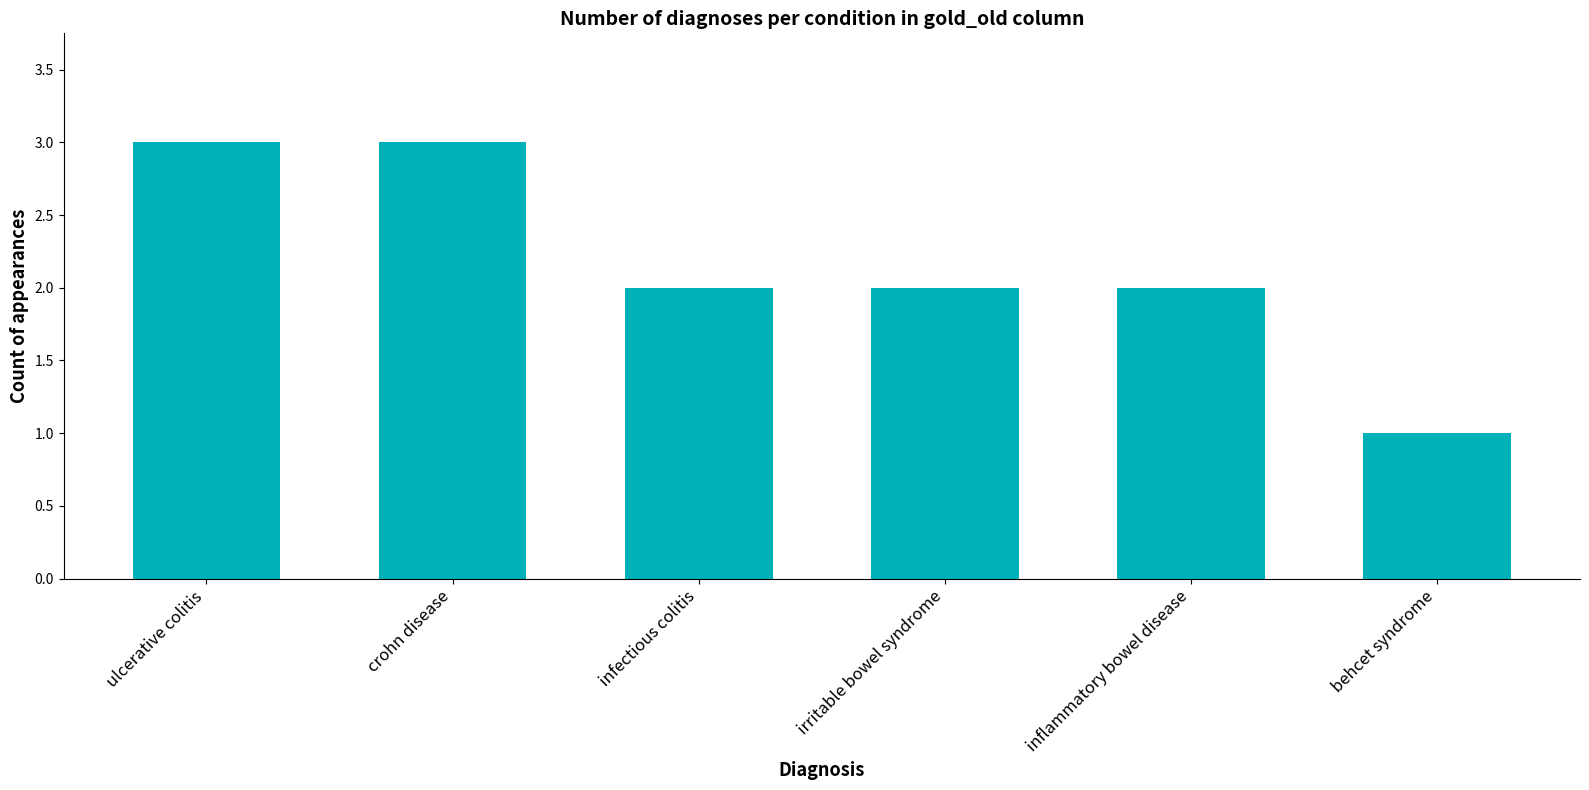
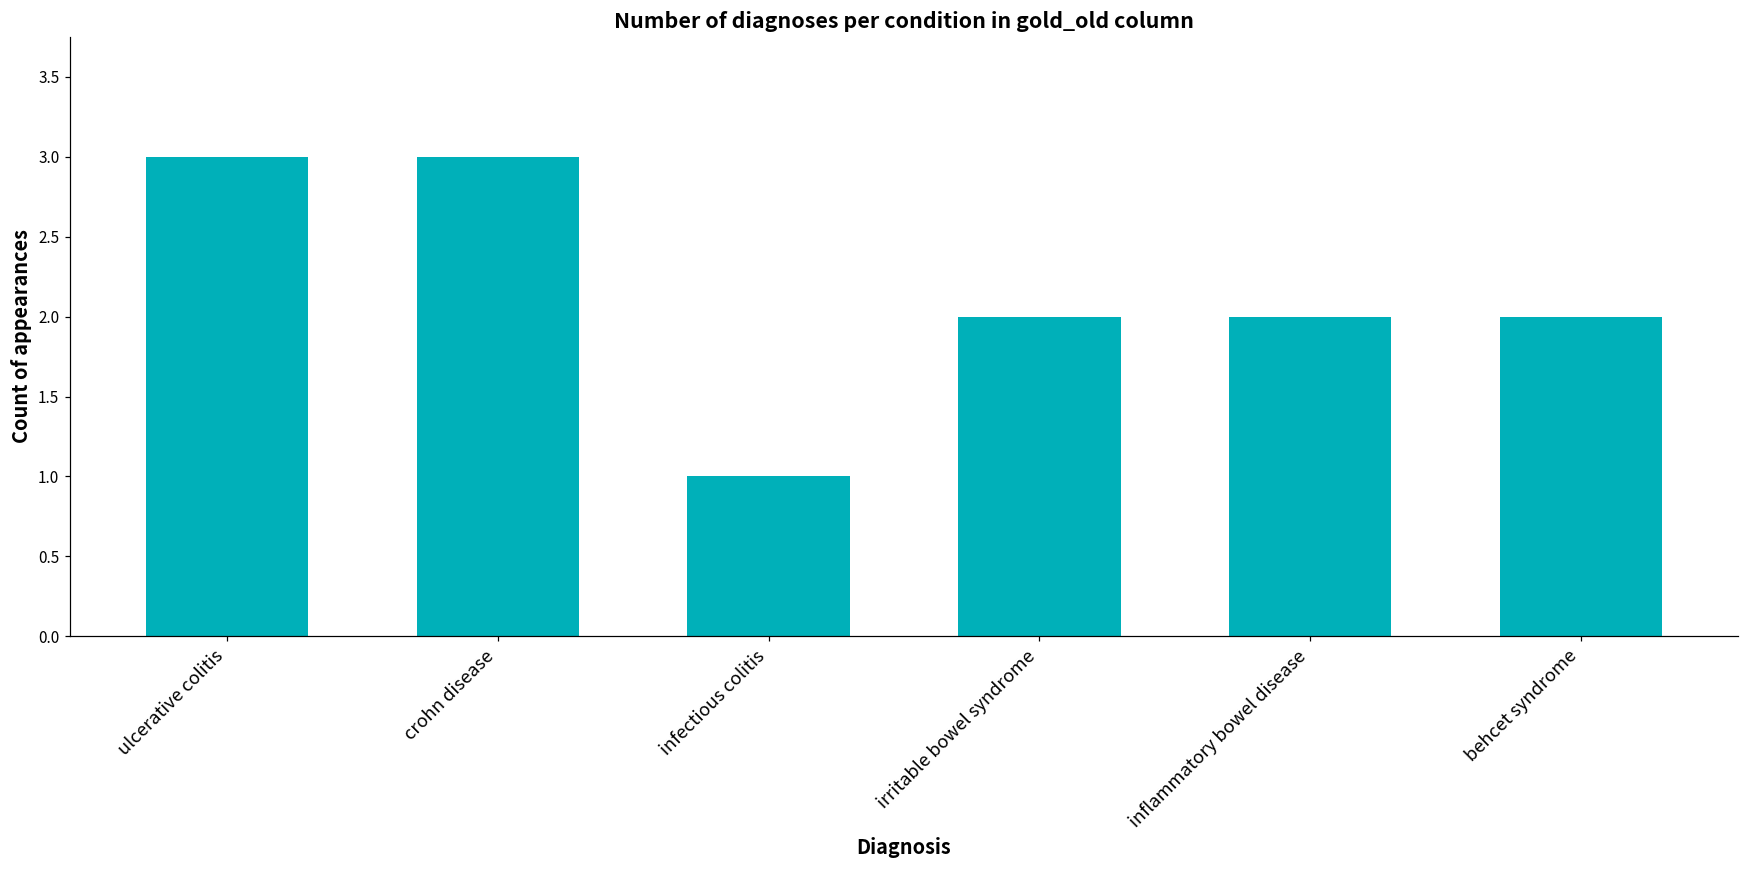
  {
    "ulcerative colitis": 3,
    "crohn disease": 3,
-   "infectious colitis": 2,
+   "infectious colitis": 1,
    "irritable bowel syndrome": 2,
    "inflammatory bowel disease": 2,
-   "behcet syndrome": 1
+   "behcet syndrome": 2
  }
